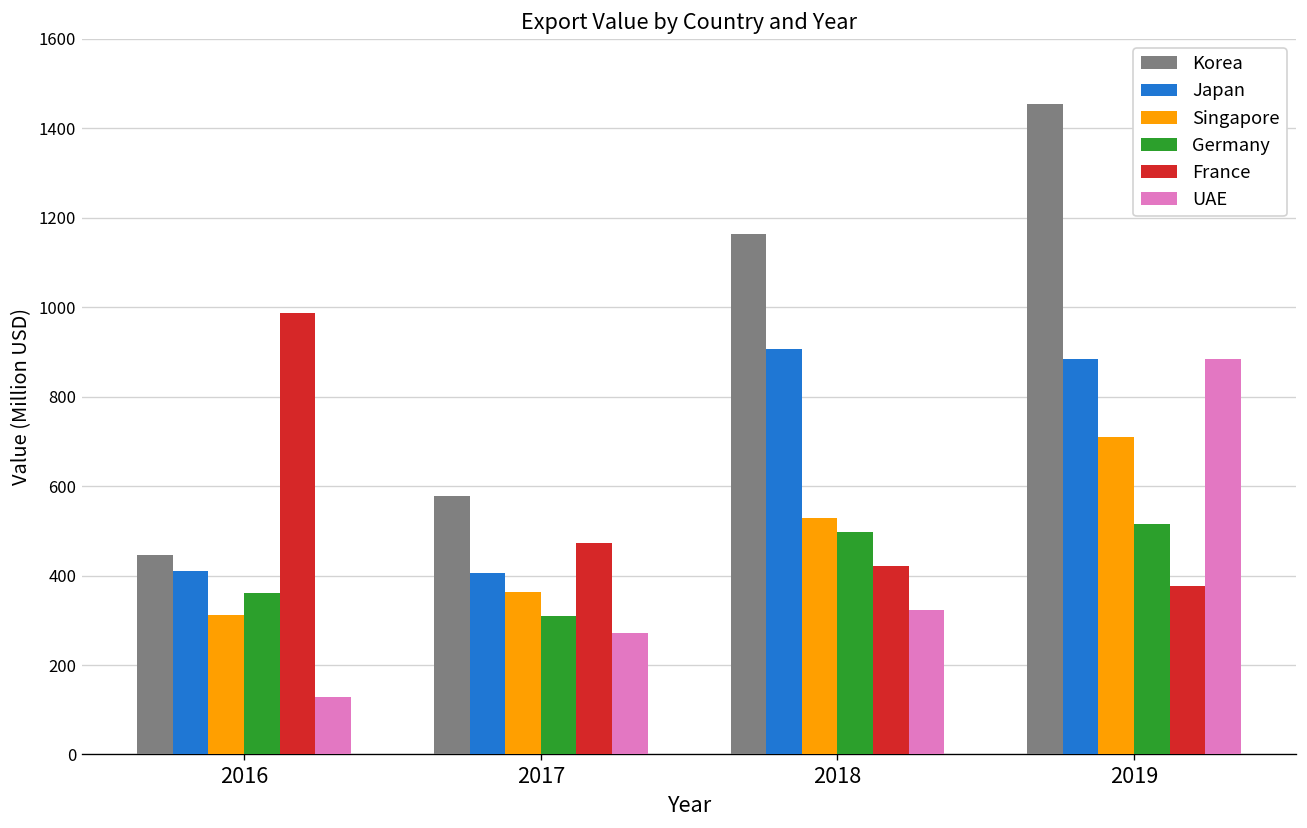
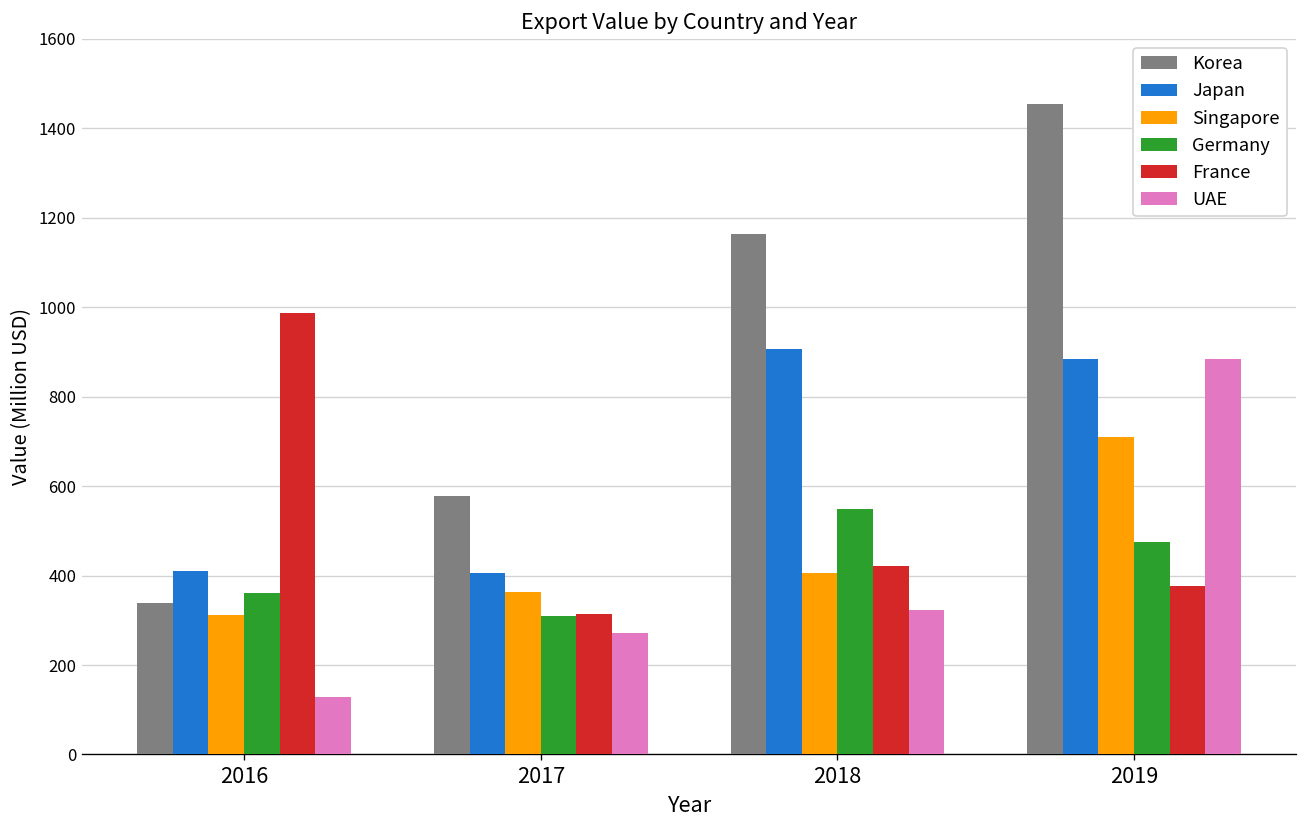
  {
    "Korea": {
-     "2016": 450,
+     "2016": 340,
      "2017": 580,
      "2018": 1160,
      "2019": 1450
    },
    "Japan": {
      "2016": 410,
      "2017": 410,
      "2018": 910,
      "2019": 880
    },
    "Singapore": {
      "2016": 310,
      "2017": 360,
-     "2018": 530,
+     "2018": 410,
      "2019": 710
    },
    "Germany": {
      "2016": 360,
      "2017": 310,
-     "2018": 500,
-     "2019": 510
+     "2018": 550,
+     "2019": 480
    },
    "France": {
      "2016": 990,
-     "2017": 470,
+     "2017": 310,
      "2018": 420,
      "2019": 380
    },
    "UAE": {
      "2016": 130,
      "2017": 270,
      "2018": 320,
      "2019": 880
    }
  }
